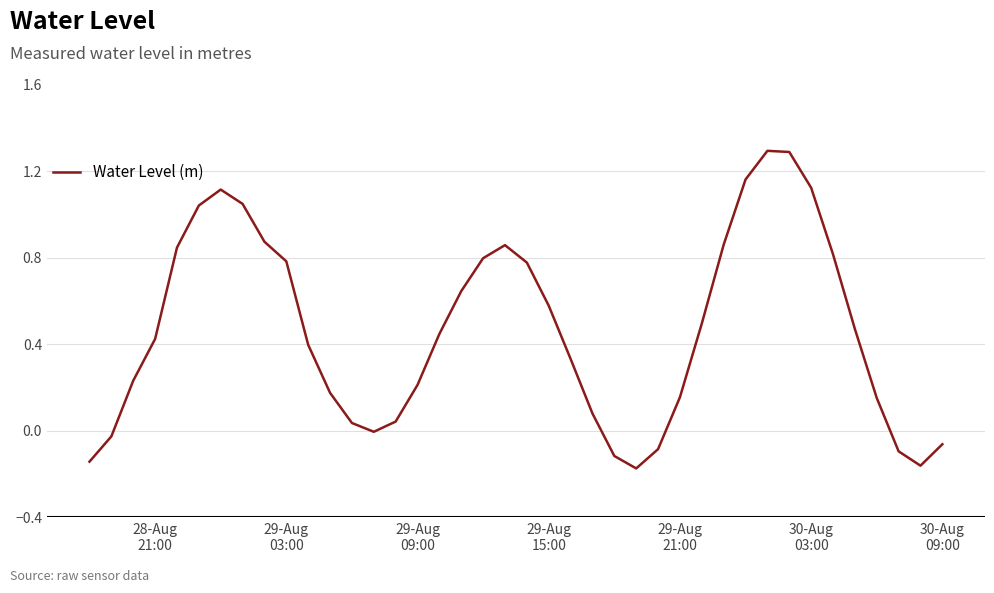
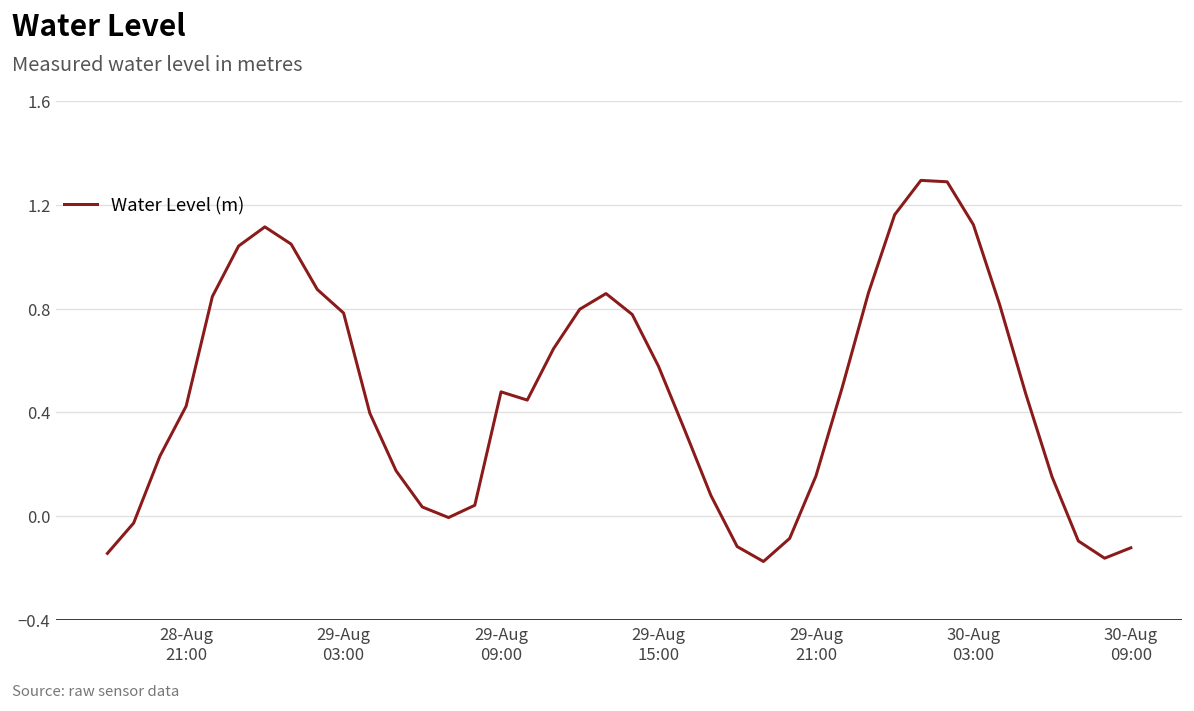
  {
    "28-Aug 21:00": 0.42,
    "29-Aug 03:00": 0.78,
-   "29-Aug 09:00": 0.21,
+   "29-Aug 09:00": 0.48,
    "29-Aug 15:00": 0.58,
    "29-Aug 21:00": 0.15,
    "30-Aug 03:00": 1.12,
-   "30-Aug 09:00": -0.06
+   "30-Aug 09:00": -0.12
  }
